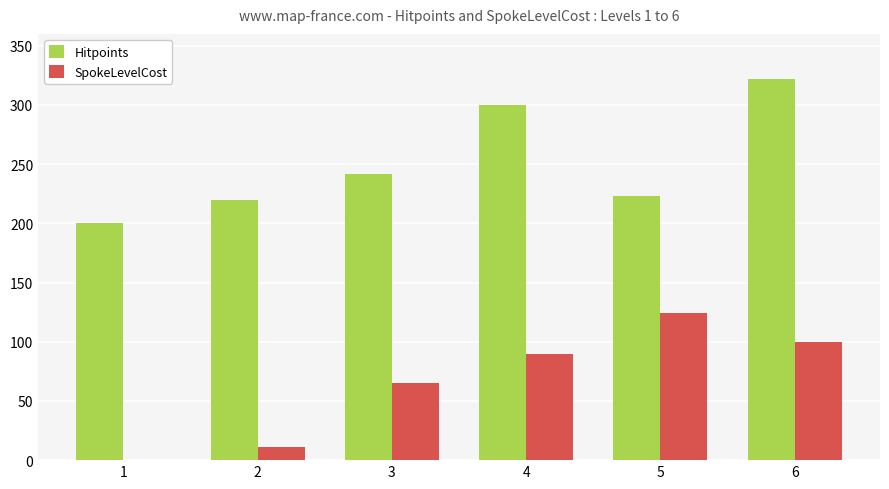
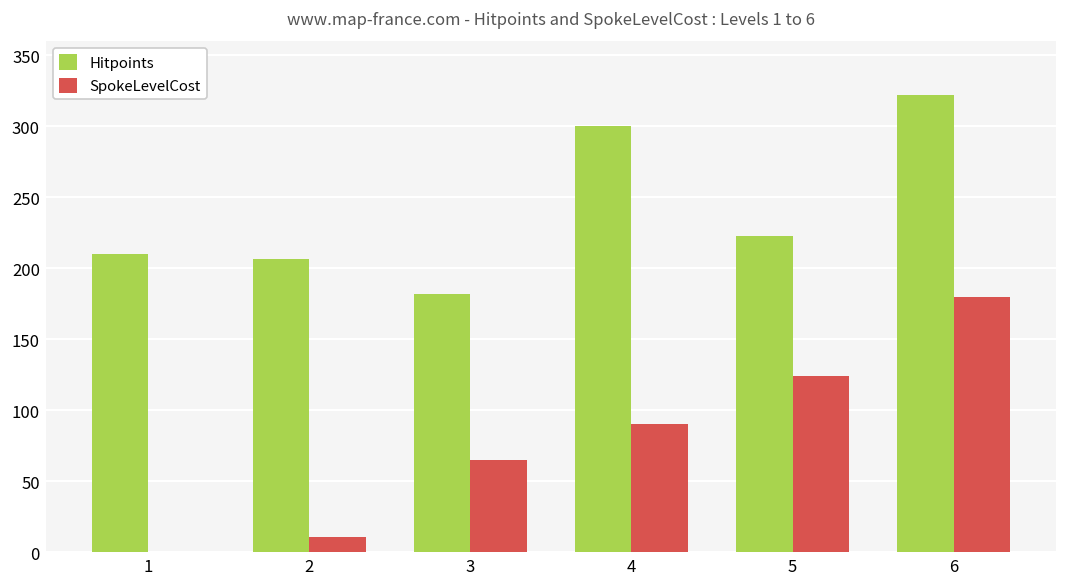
  {
    "Hitpoints": {
-     "1": 200,
-     "2": 220,
-     "3": 242,
+     "1": 210,
+     "2": 206,
+     "3": 182,
      "4": 300,
      "5": 223,
      "6": 322
    },
    "SpokeLevelCost": {
      "1": 0,
      "2": 11,
      "3": 65,
      "4": 90,
      "5": 124,
-     "6": 100
+     "6": 180
    }
  }
